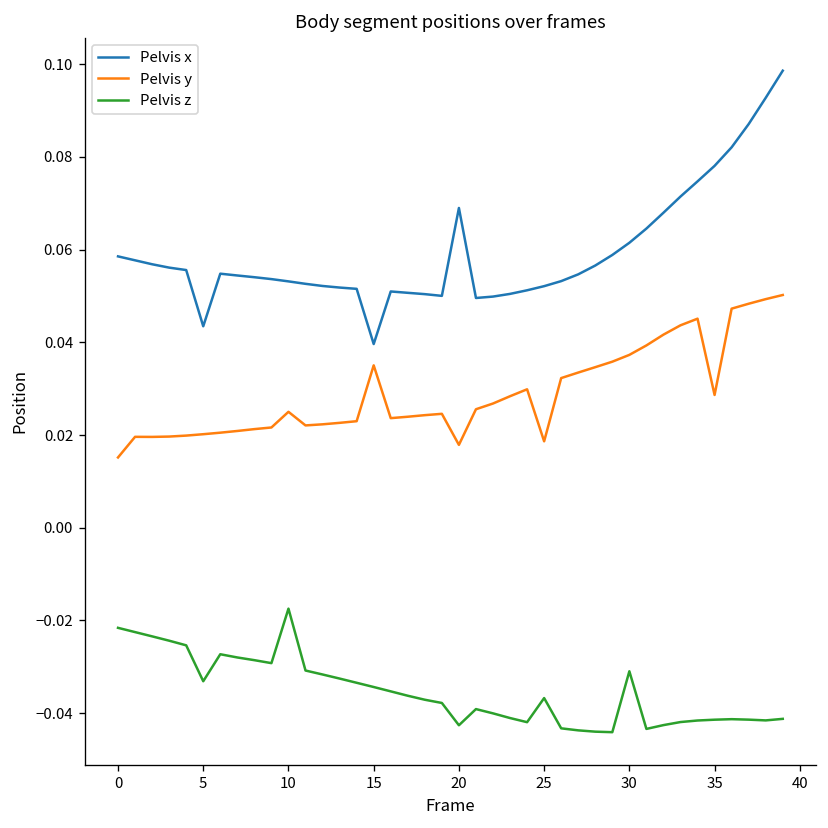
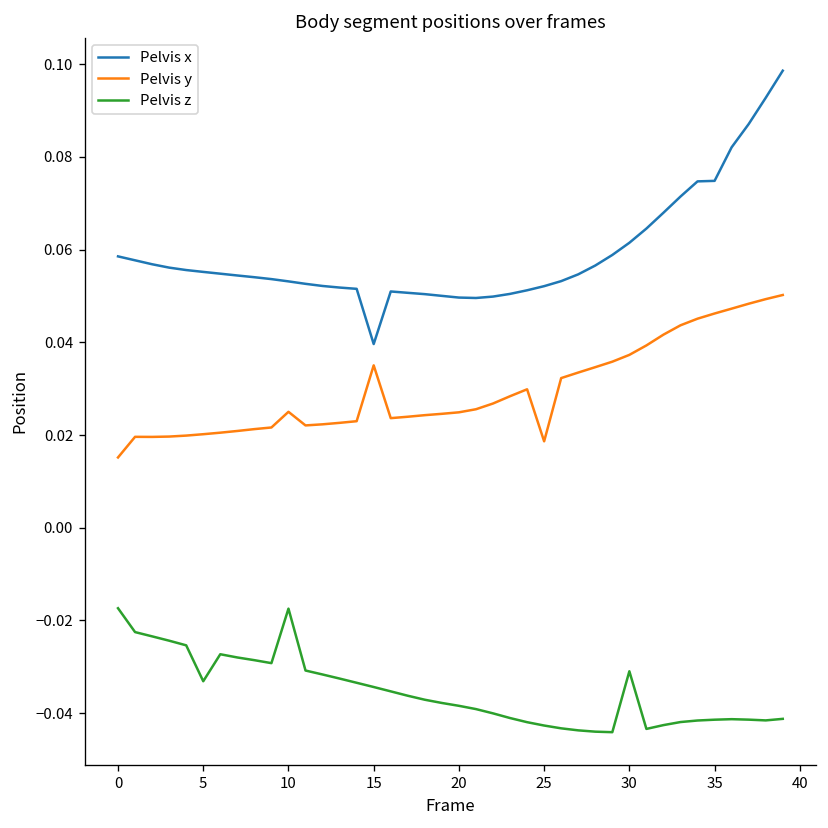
  {
    "Pelvis x": {
      "0": 0.059,
-     "5": 0.043,
+     "5": 0.055,
      "10": 0.053,
      "15": 0.040,
-     "20": 0.069,
+     "20": 0.050,
      "25": 0.052,
      "30": 0.061,
-     "35": 0.078
+     "35": 0.075
    },
    "Pelvis y": {
      "0": 0.015,
      "5": 0.020,
      "10": 0.025,
      "15": 0.035,
-     "20": 0.018,
+     "20": 0.025,
      "25": 0.019,
      "30": 0.037,
-     "35": 0.029
+     "35": 0.046
    },
    "Pelvis z": {
-     "0": -0.022,
+     "0": -0.017,
      "5": -0.033,
      "10": -0.017,
      "15": -0.034,
-     "20": -0.043,
-     "25": -0.037,
+     "20": -0.038,
+     "25": -0.043,
      "30": -0.031,
      "35": -0.041
    }
  }
